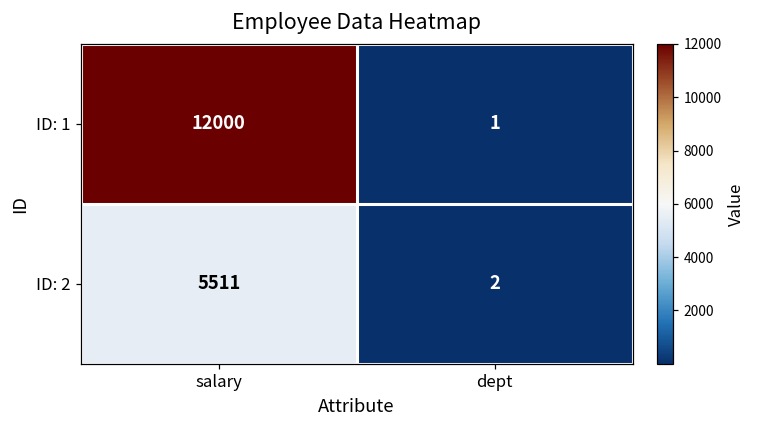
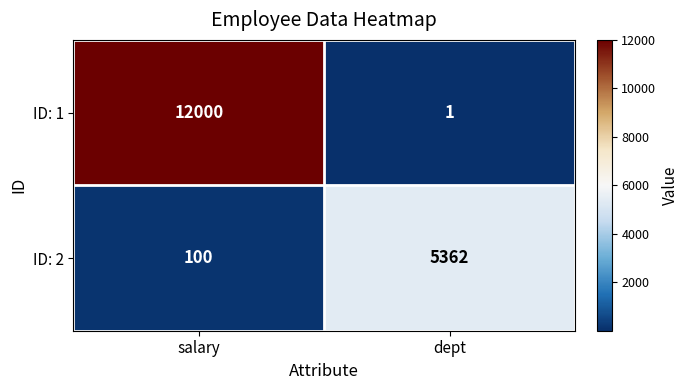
  {
    "ID: 1": {
      "salary": 12000,
      "dept": 1
    },
    "ID: 2": {
-     "salary": 5511,
-     "dept": 2
+     "salary": 100,
+     "dept": 5362
    }
  }
